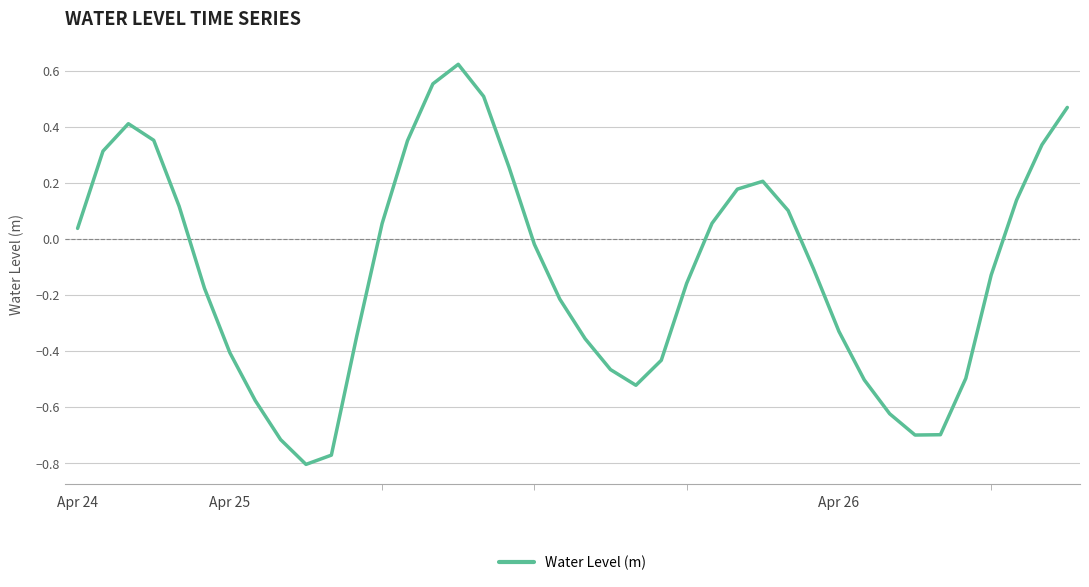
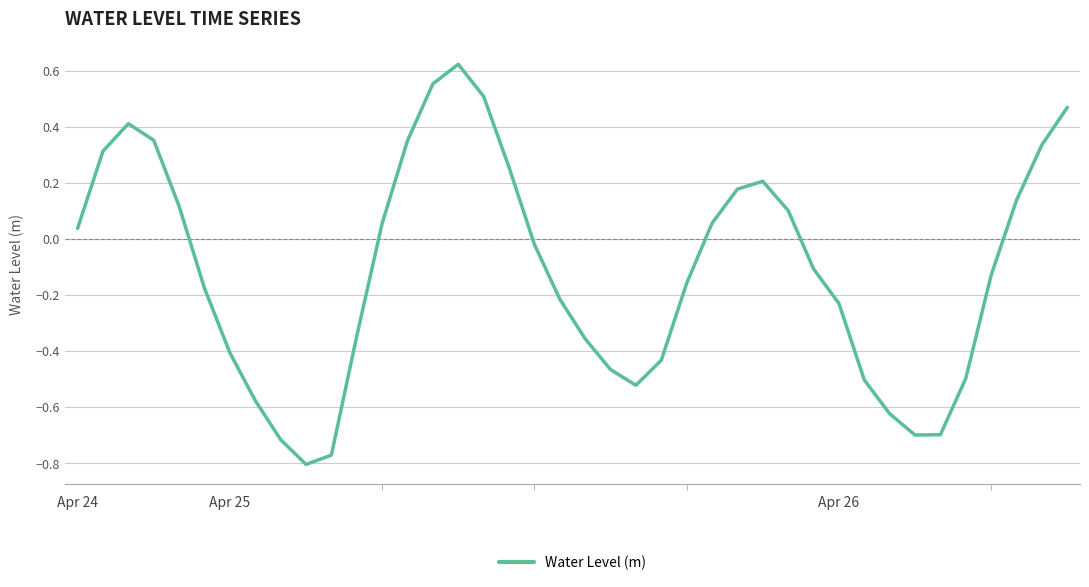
  {
    "Apr 24": 0.04,
    "Apr 25": -0.41,
-   "Apr 26": -0.33
+   "Apr 26": -0.23
  }
